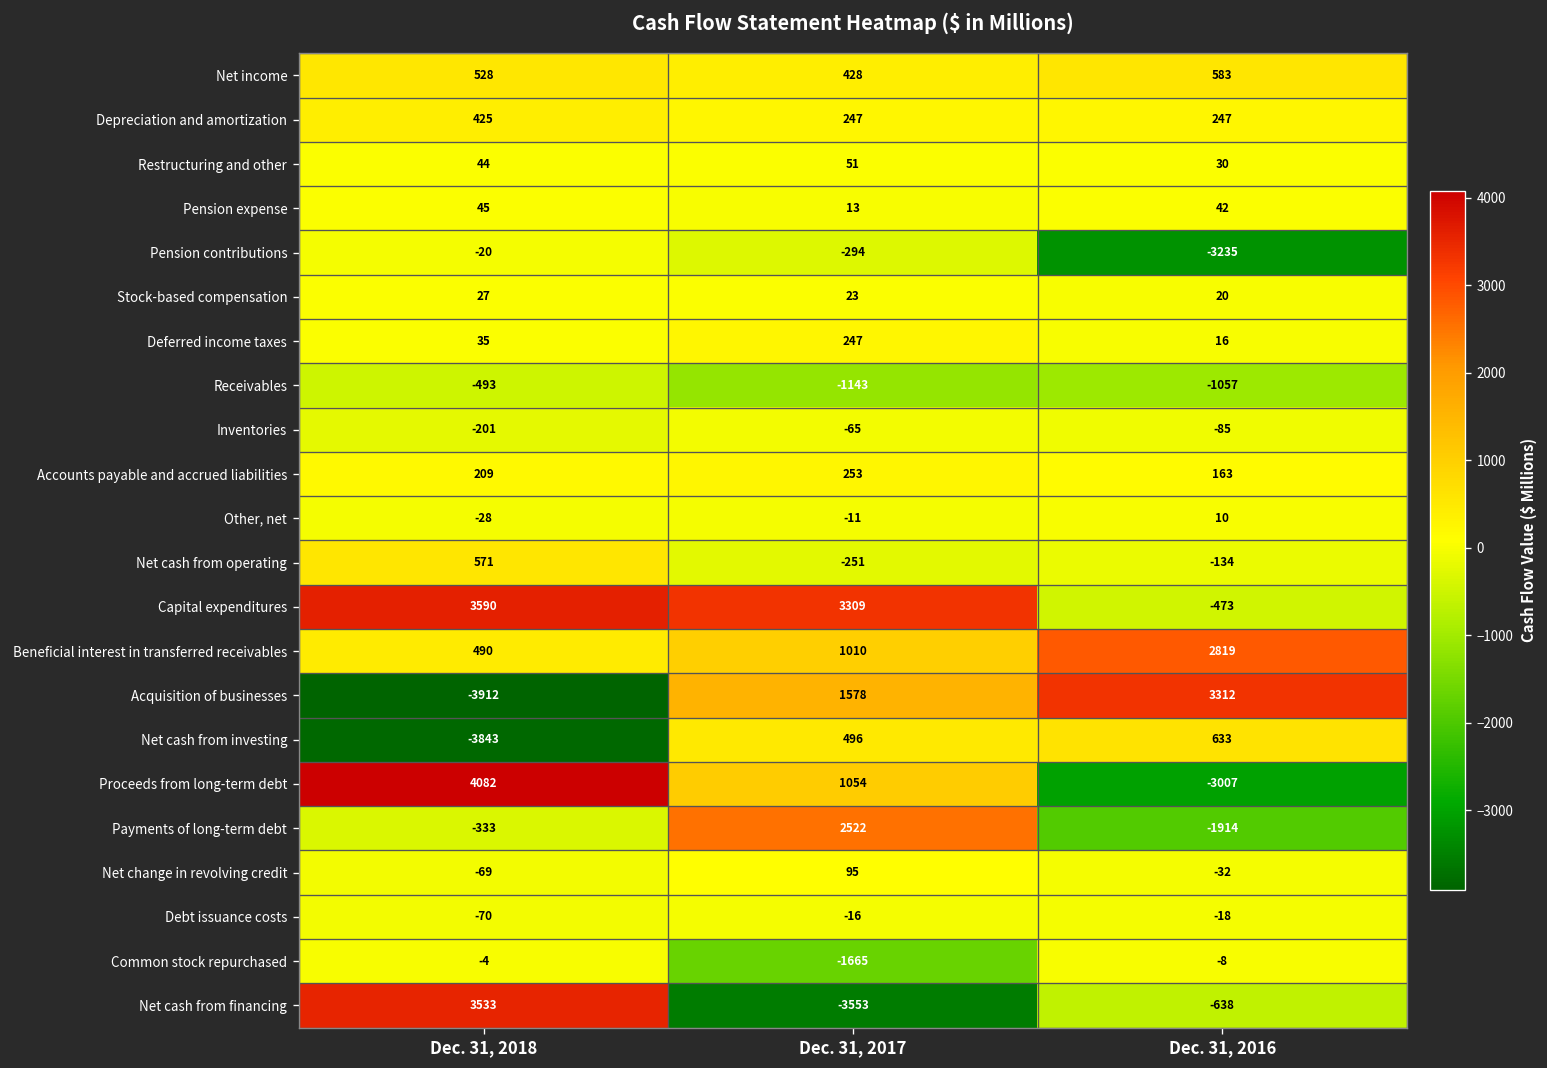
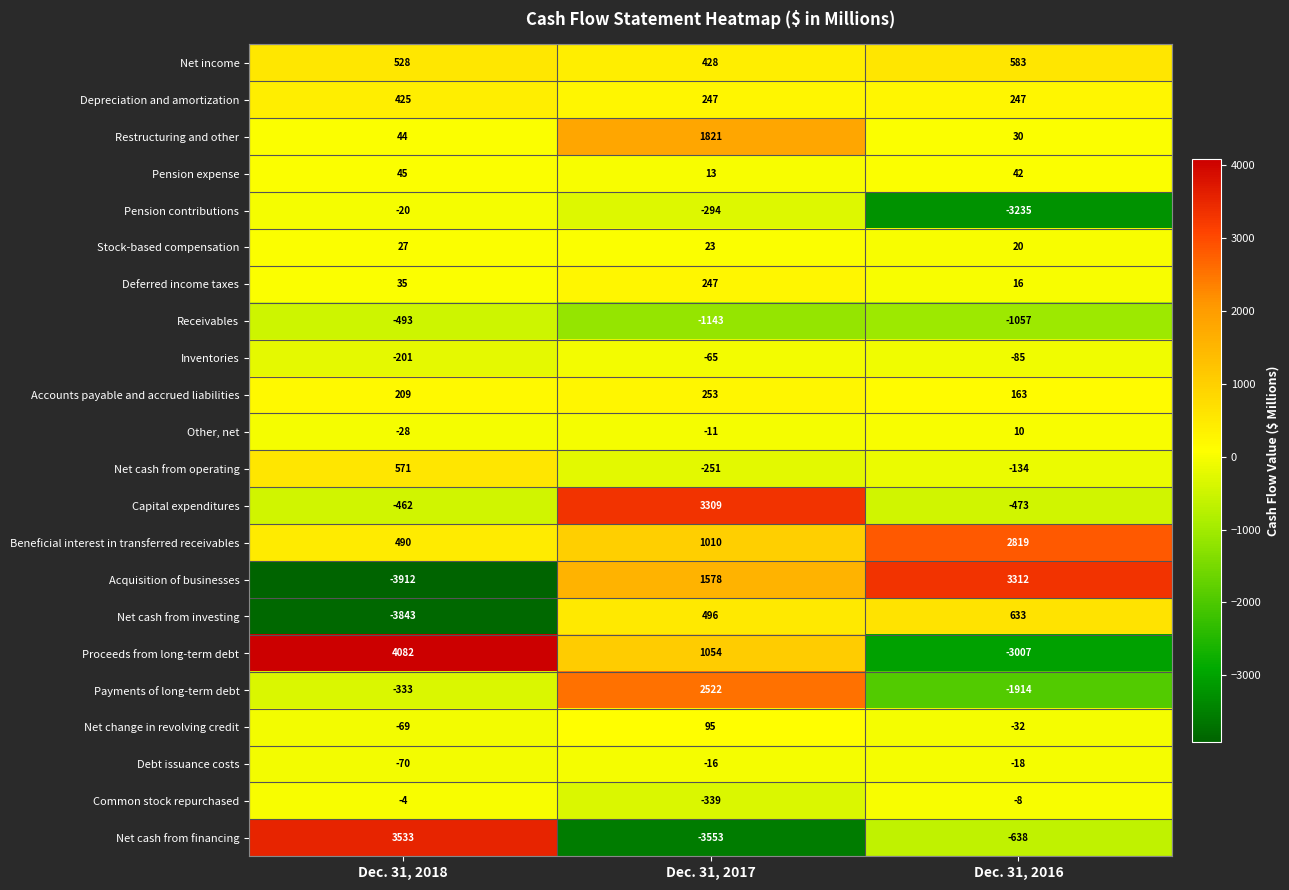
  {
    "Net income": {
      "Dec. 31, 2018": 528,
      "Dec. 31, 2017": 428,
      "Dec. 31, 2016": 583
    },
    "Depreciation and amortization": {
      "Dec. 31, 2018": 425,
      "Dec. 31, 2017": 247,
      "Dec. 31, 2016": 247
    },
    "Restructuring and other": {
      "Dec. 31, 2018": 44,
-     "Dec. 31, 2017": 51,
+     "Dec. 31, 2017": 1821,
      "Dec. 31, 2016": 30
    },
    "Pension expense": {
      "Dec. 31, 2018": 45,
      "Dec. 31, 2017": 13,
      "Dec. 31, 2016": 42
    },
    "Pension contributions": {
      "Dec. 31, 2018": -20,
      "Dec. 31, 2017": -294,
      "Dec. 31, 2016": -3235
    },
    "Stock-based compensation": {
      "Dec. 31, 2018": 27,
      "Dec. 31, 2017": 23,
      "Dec. 31, 2016": 20
    },
    "Deferred income taxes": {
      "Dec. 31, 2018": 35,
      "Dec. 31, 2017": 247,
      "Dec. 31, 2016": 16
    },
    "Receivables": {
      "Dec. 31, 2018": -493,
      "Dec. 31, 2017": -1143,
      "Dec. 31, 2016": -1057
    },
    "Inventories": {
      "Dec. 31, 2018": -201,
      "Dec. 31, 2017": -65,
      "Dec. 31, 2016": -85
    },
    "Accounts payable and accrued liabilities": {
      "Dec. 31, 2018": 209,
      "Dec. 31, 2017": 253,
      "Dec. 31, 2016": 163
    },
    "Other, net": {
      "Dec. 31, 2018": -28,
      "Dec. 31, 2017": -11,
      "Dec. 31, 2016": 10
    },
    "Net cash from operating": {
      "Dec. 31, 2018": 571,
      "Dec. 31, 2017": -251,
      "Dec. 31, 2016": -134
    },
    "Capital expenditures": {
-     "Dec. 31, 2018": 3590,
+     "Dec. 31, 2018": -462,
      "Dec. 31, 2017": 3309,
      "Dec. 31, 2016": -473
    },
    "Beneficial interest in transferred receivables": {
      "Dec. 31, 2018": 490,
      "Dec. 31, 2017": 1010,
      "Dec. 31, 2016": 2819
    },
    "Acquisition of businesses": {
      "Dec. 31, 2018": -3912,
      "Dec. 31, 2017": 1578,
      "Dec. 31, 2016": 3312
    },
    "Net cash from investing": {
      "Dec. 31, 2018": -3843,
      "Dec. 31, 2017": 496,
      "Dec. 31, 2016": 633
    },
    "Proceeds from long-term debt": {
      "Dec. 31, 2018": 4082,
      "Dec. 31, 2017": 1054,
      "Dec. 31, 2016": -3007
    },
    "Payments of long-term debt": {
      "Dec. 31, 2018": -333,
      "Dec. 31, 2017": 2522,
      "Dec. 31, 2016": -1914
    },
    "Net change in revolving credit": {
      "Dec. 31, 2018": -69,
      "Dec. 31, 2017": 95,
      "Dec. 31, 2016": -32
    },
    "Debt issuance costs": {
      "Dec. 31, 2018": -70,
      "Dec. 31, 2017": -16,
      "Dec. 31, 2016": -18
    },
    "Common stock repurchased": {
      "Dec. 31, 2018": -4,
-     "Dec. 31, 2017": -1665,
+     "Dec. 31, 2017": -339,
      "Dec. 31, 2016": -8
    },
    "Net cash from financing": {
      "Dec. 31, 2018": 3533,
      "Dec. 31, 2017": -3553,
      "Dec. 31, 2016": -638
    }
  }
